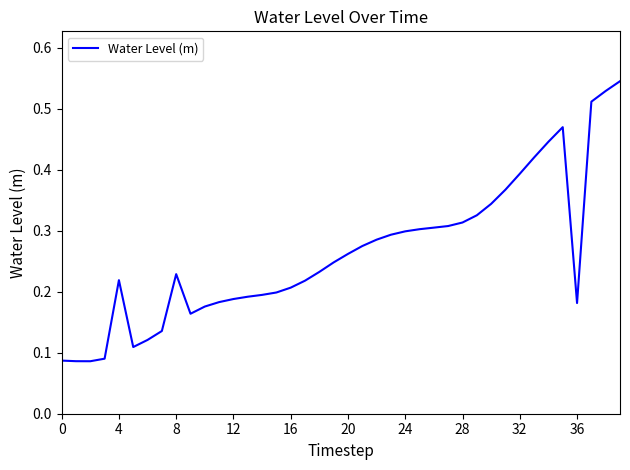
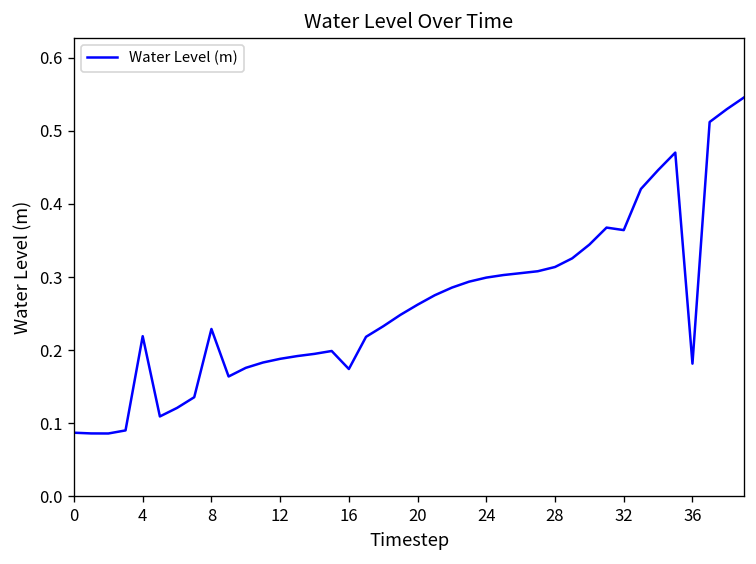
  {
    "0": 0.09,
    "4": 0.22,
    "8": 0.23,
    "12": 0.19,
-   "16": 0.21,
+   "16": 0.17,
    "20": 0.26,
    "24": 0.30,
    "28": 0.31,
-   "32": 0.39,
+   "32": 0.36,
    "36": 0.18
  }
